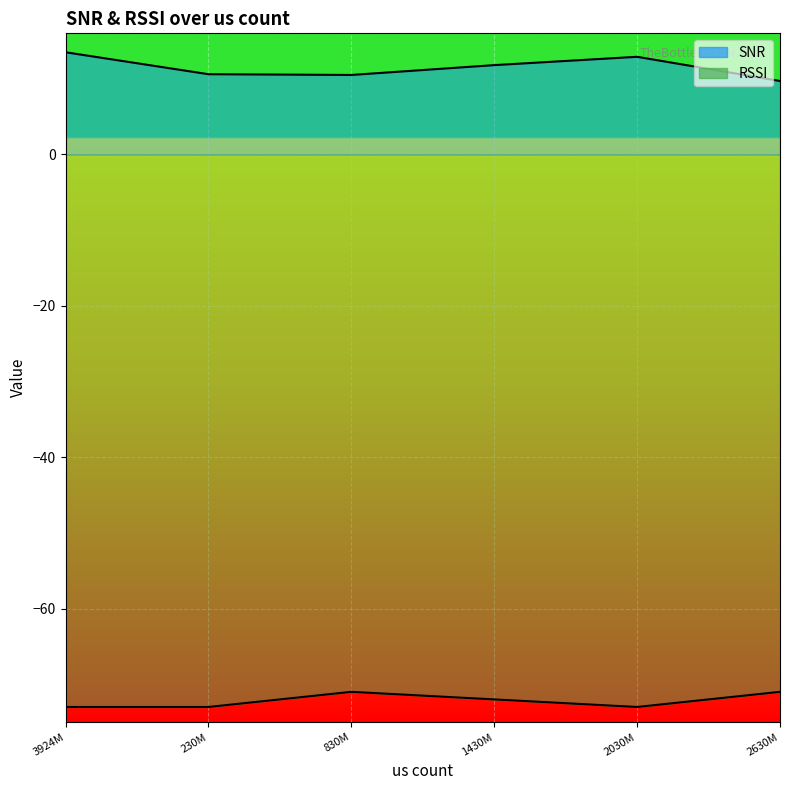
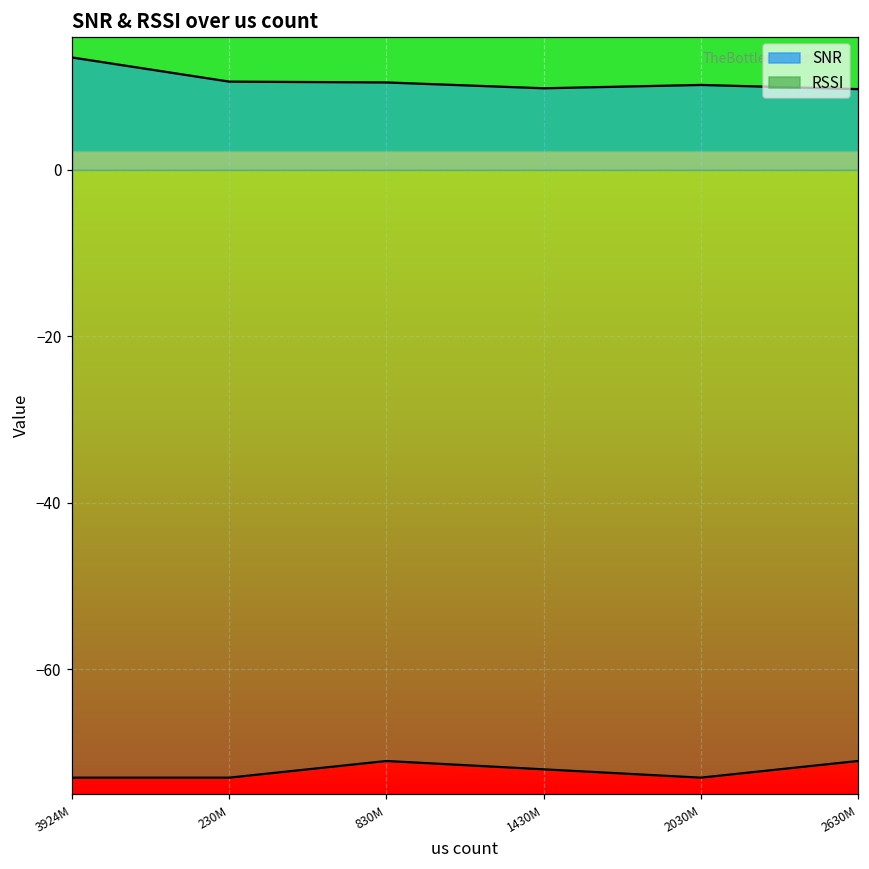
  {
    "SNR": {
      "3924M": 14,
      "230M": 11,
      "830M": 11,
-     "1430M": 12,
-     "2030M": 13,
+     "1430M": 10,
+     "2030M": 10,
      "2630M": 10
    }
  }
